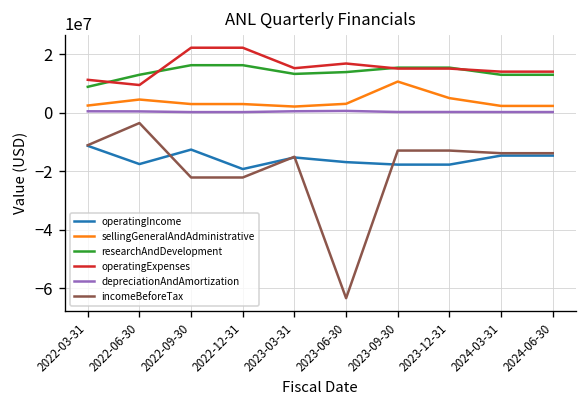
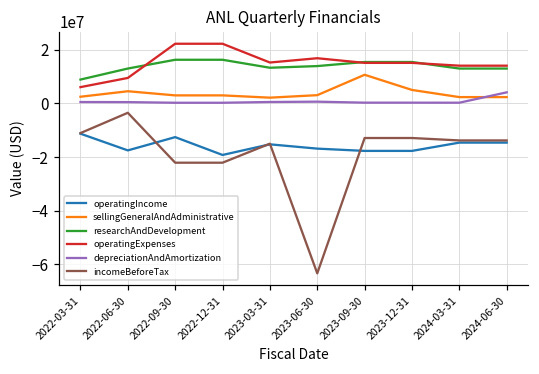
  {
    "operatingIncome": {
      "2022-06-30": -18000000,
      "2022-09-30": -13000000,
      "2022-12-31": -19000000,
      "2023-06-30": -17000000,
      "2023-09-30": -18000000,
      "2023-12-31": -18000000
    },
    "sellingGeneralAndAdministrative": {
      "2022-03-31": 2000000,
      "2022-06-30": 5000000,
      "2022-09-30": 3000000,
      "2022-12-31": 3000000,
      "2023-03-31": 2000000,
      "2023-06-30": 3000000,
      "2023-09-30": 11000000,
      "2023-12-31": 5000000,
      "2024-03-31": 2000000,
      "2024-06-30": 2000000
    },
    "researchAndDevelopment": {
      "2022-03-31": 9000000,
      "2022-06-30": 13000000,
      "2022-09-30": 16000000,
      "2022-12-31": 16000000,
      "2023-03-31": 13000000,
      "2023-06-30": 14000000,
      "2024-03-31": 13000000,
      "2024-06-30": 13000000
    },
    "operatingExpenses": {
-     "2022-03-31": 11000000,
+     "2022-03-31": 6000000,
      "2022-06-30": 10000000,
      "2022-09-30": 22000000,
      "2022-12-31": 22000000,
      "2023-03-31": 15000000,
      "2023-06-30": 17000000,
      "2024-03-31": 14000000,
      "2024-06-30": 14000000
    },
    "depreciationAndAmortization": {
      "2022-03-31": 1000000,
      "2022-06-30": 0,
      "2022-09-30": 0,
      "2022-12-31": 0,
      "2023-03-31": 1000000,
      "2023-06-30": 1000000,
      "2023-09-30": 0,
      "2023-12-31": 0,
      "2024-03-31": 0,
-     "2024-06-30": 0
+     "2024-06-30": 4000000
    },
    "incomeBeforeTax": {
      "2022-06-30": -3000000,
      "2022-09-30": -22000000,
      "2022-12-31": -22000000,
      "2023-06-30": -63000000,
      "2023-09-30": -13000000,
      "2023-12-31": -13000000
    }
  }
